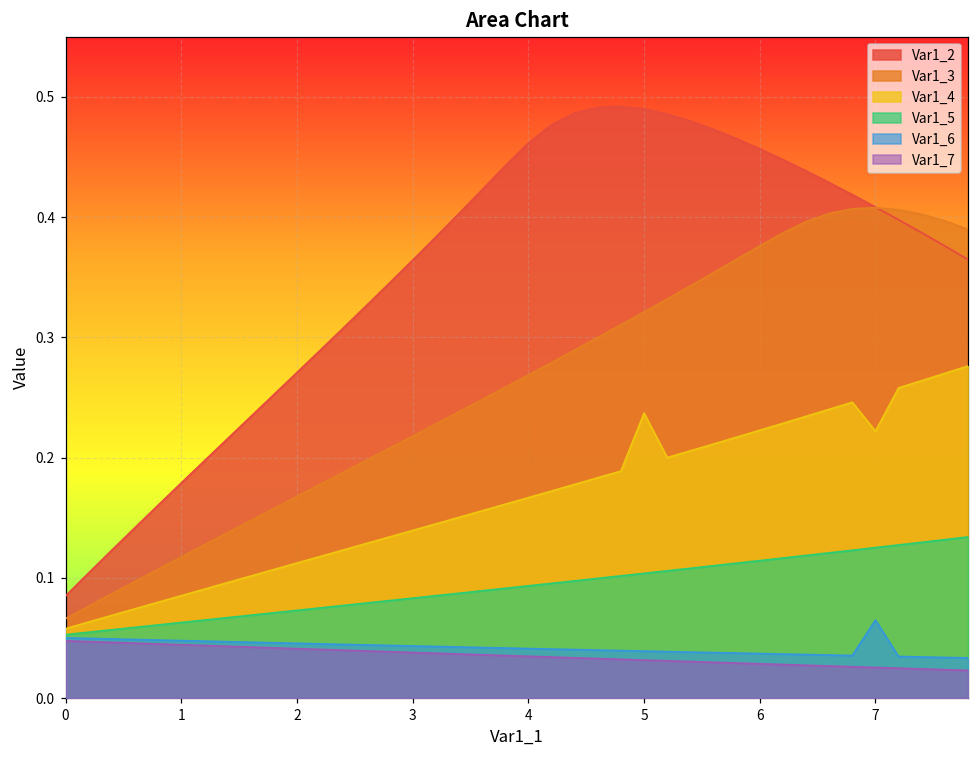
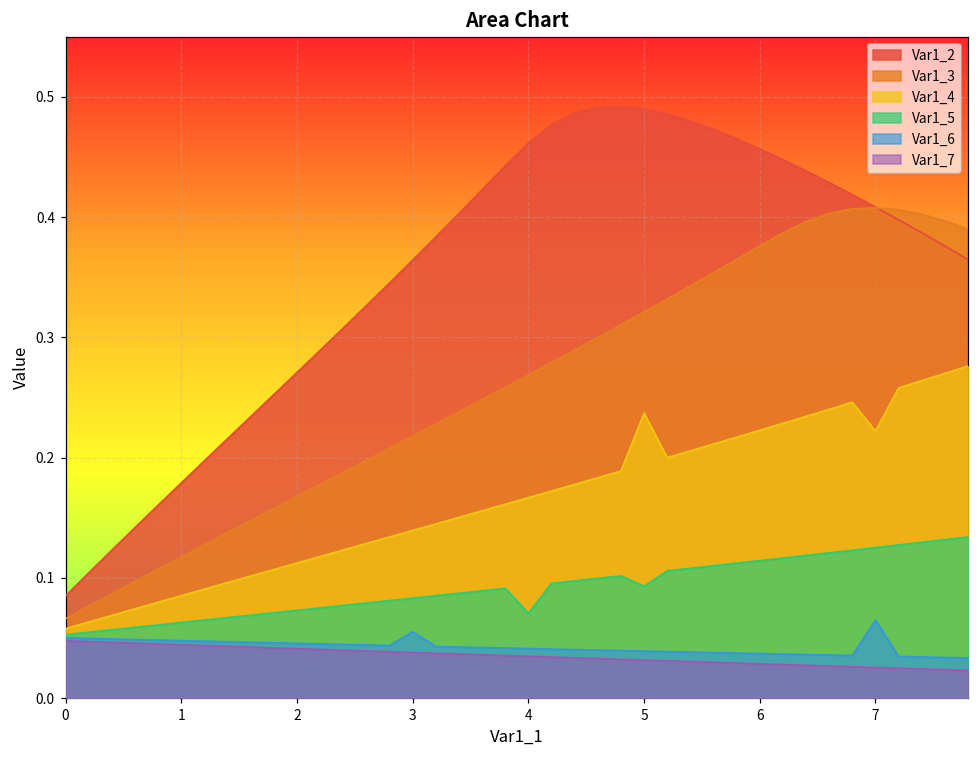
  {
    "Var1_4": {
      "0": 0.058,
      "1": 0.085,
      "2": 0.112,
      "3": 0.139,
      "4": 0.167,
      "5": 0.237,
      "6": 0.223,
      "7": 0.222
    },
    "Var1_5": {
      "0": 0.053,
      "1": 0.063,
      "2": 0.073,
      "3": 0.083,
-     "4": 0.093,
-     "5": 0.104,
+     "4": 0.070,
+     "5": 0.093,
      "6": 0.114,
      "7": 0.125
    },
    "Var1_6": {
      "0": 0.050,
      "1": 0.048,
      "2": 0.046,
-     "3": 0.043,
+     "3": 0.055,
      "4": 0.041,
      "5": 0.039,
      "6": 0.037,
      "7": 0.065
    },
    "Var1_7": {
      "0": 0.048,
      "1": 0.044,
      "2": 0.041,
      "3": 0.038,
      "4": 0.035,
      "5": 0.032,
      "6": 0.029,
      "7": 0.026
    }
  }
